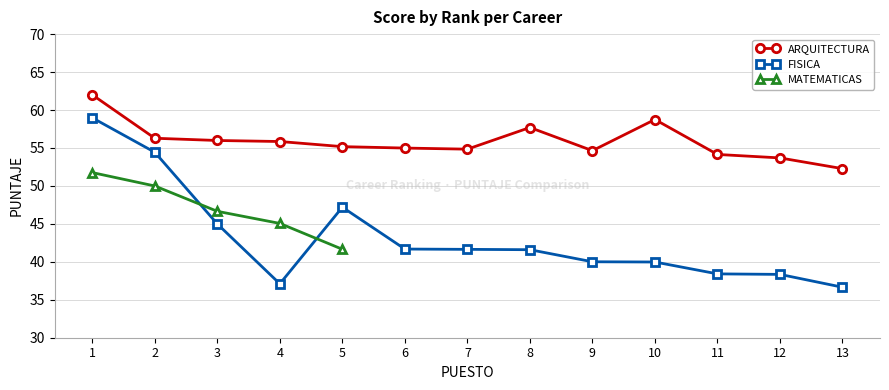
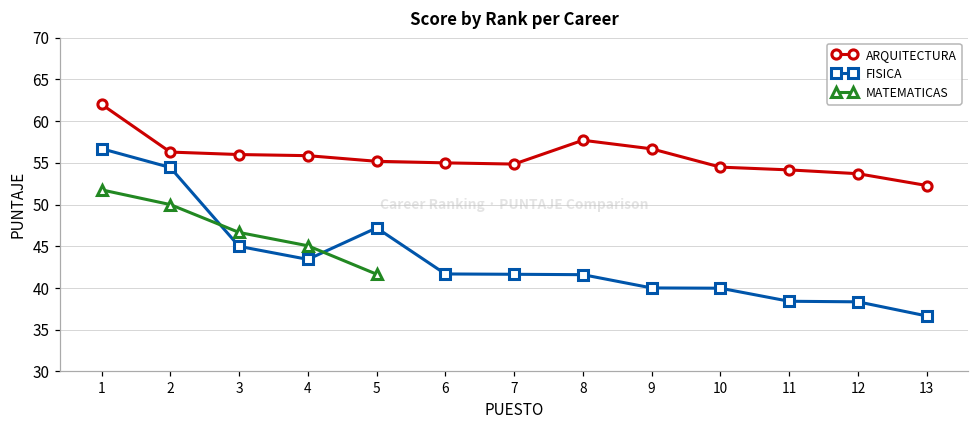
  {
    "ARQUITECTURA": {
      "1": 62,
      "2": 56,
      "3": 56,
      "4": 56,
      "5": 55,
      "6": 55,
      "7": 55,
      "8": 58,
-     "9": 55,
-     "10": 59,
+     "9": 57,
+     "10": 54,
      "11": 54,
      "12": 54,
      "13": 52
    },
    "FISICA": {
-     "1": 59,
+     "1": 57,
      "2": 54,
      "3": 45,
-     "4": 37,
+     "4": 43,
      "5": 47,
      "6": 42,
      "7": 42,
      "8": 42,
      "9": 40,
      "10": 40,
      "11": 38,
      "12": 38,
      "13": 37
    },
    "MATEMATICAS": {
      "1": 52,
      "2": 50,
      "3": 47,
      "4": 45,
      "5": 42
    }
  }
